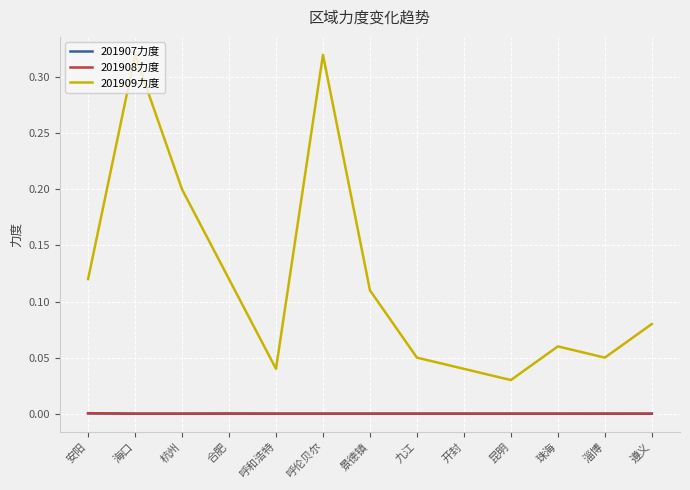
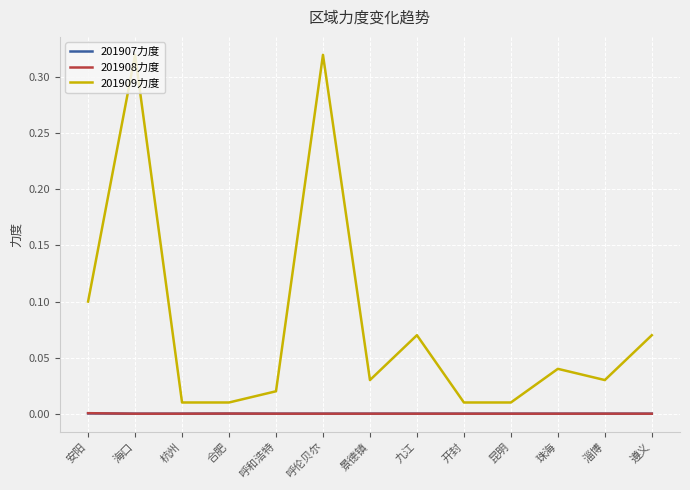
  {
    "201908力度": {
      "安阳": 0.00,
      "海口": 0.00,
      "杭州": 0.00,
      "合肥": 0.00,
      "呼和浩特": 0.00,
      "呼伦贝尔": 0.00,
      "景德镇": 0.00,
      "九江": 0.00,
      "开封": 0.00,
      "昆明": 0.00,
      "珠海": 0.00,
      "淄博": 0.00,
      "遵义": 0.00
    },
    "201909力度": {
-     "安阳": 0.12,
-     "杭州": 0.20,
-     "合肥": 0.12,
-     "呼和浩特": 0.04,
+     "安阳": 0.10,
+     "杭州": 0.01,
+     "合肥": 0.01,
+     "呼和浩特": 0.02,
      "呼伦贝尔": 0.32,
-     "景德镇": 0.11,
-     "九江": 0.05,
-     "开封": 0.04,
-     "昆明": 0.03,
-     "珠海": 0.06,
-     "淄博": 0.05,
-     "遵义": 0.08
+     "景德镇": 0.03,
+     "九江": 0.07,
+     "开封": 0.01,
+     "昆明": 0.01,
+     "珠海": 0.04,
+     "淄博": 0.03,
+     "遵义": 0.07
    }
  }
